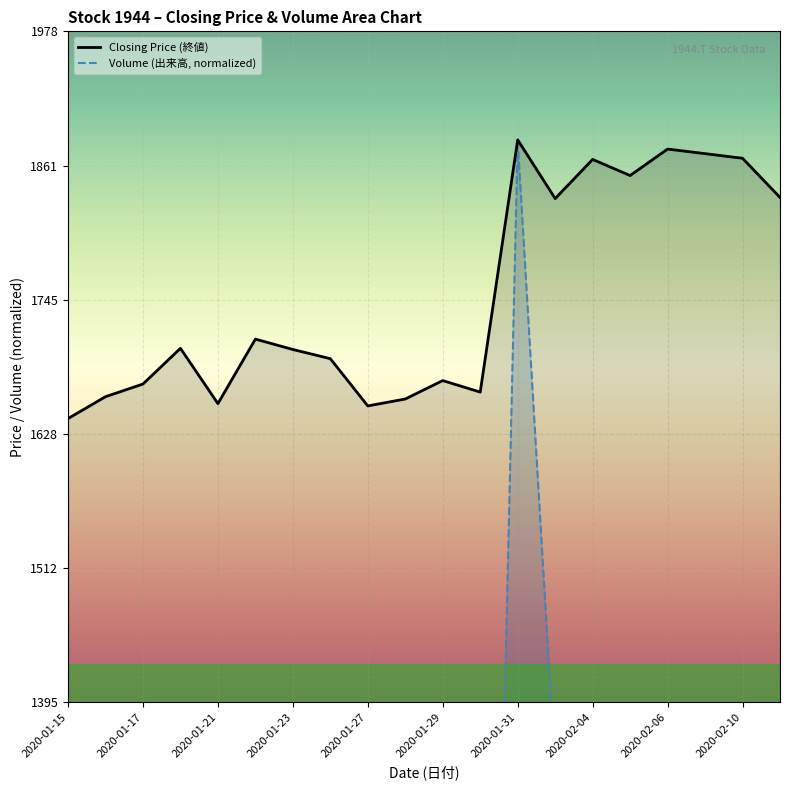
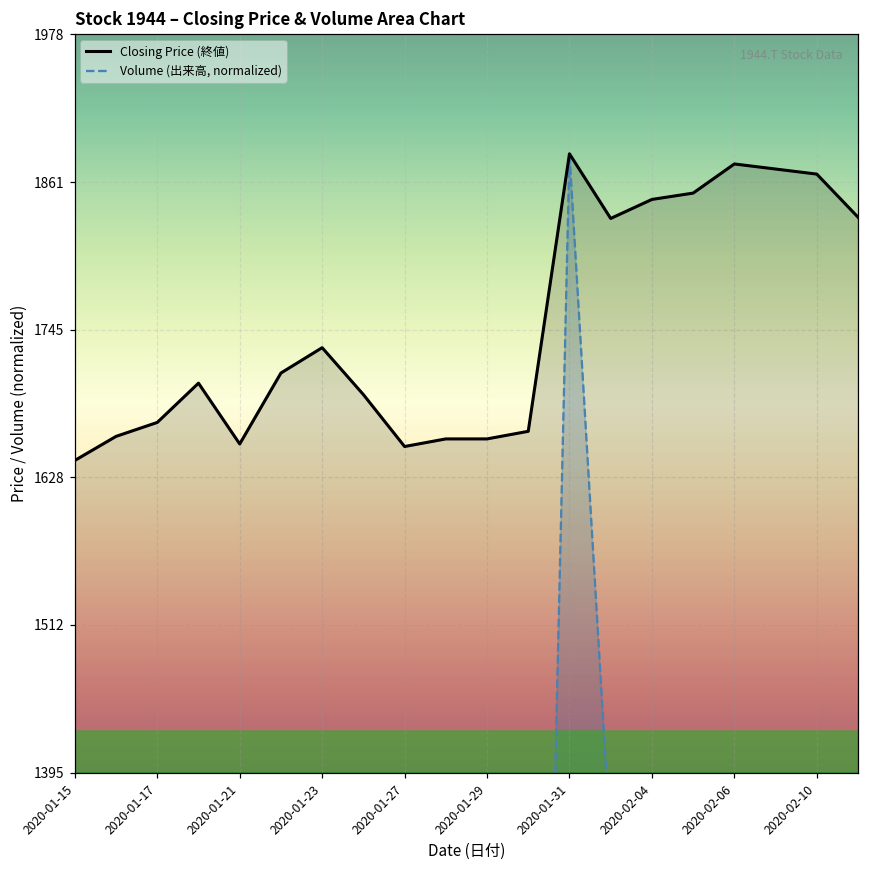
  {
    "Closing Price (終値)": {
      "2020-01-15": 1642,
      "2020-01-17": 1672,
      "2020-01-21": 1655,
-     "2020-01-23": 1702,
+     "2020-01-23": 1731,
      "2020-01-27": 1653,
-     "2020-01-29": 1675,
-     "2020-02-04": 1867,
+     "2020-01-29": 1659,
+     "2020-02-04": 1848,
      "2020-02-06": 1876,
      "2020-02-10": 1868
    }
  }
